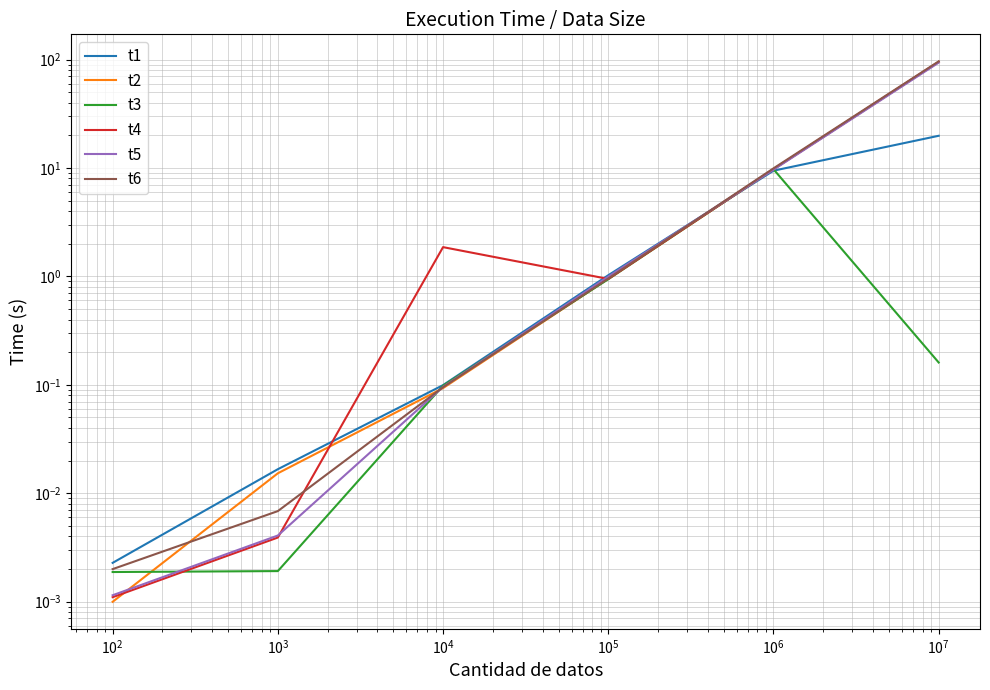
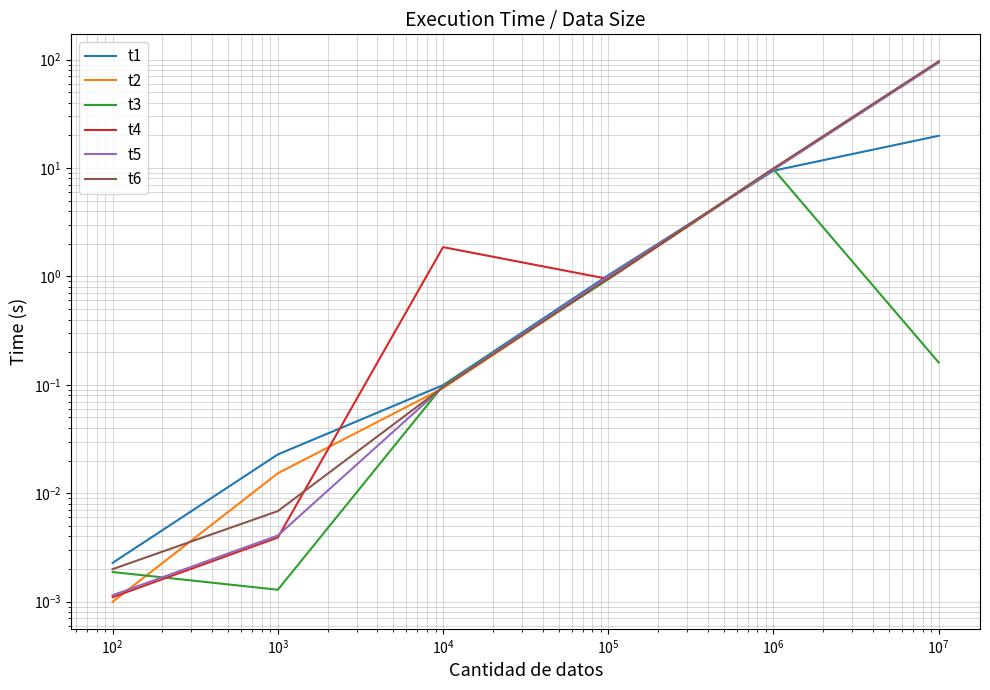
  {
    "t1": {
      "10^2": 0.0023,
-     "10^3": 0.017,
+     "10^3": 0.023,
      "10^7": 20
    },
    "t2": {
      "10^2": 0.0010,
      "10^3": 0.015
    },
    "t3": {
      "10^2": 0.0019,
-     "10^3": 0.0019,
+     "10^3": 0.0013,
      "10^7": 0.16
    },
    "t4": {
      "10^4": 1.9
    },
    "t6": {
      "10^2": 0.0020,
      "10^3": 0.007
    }
  }
